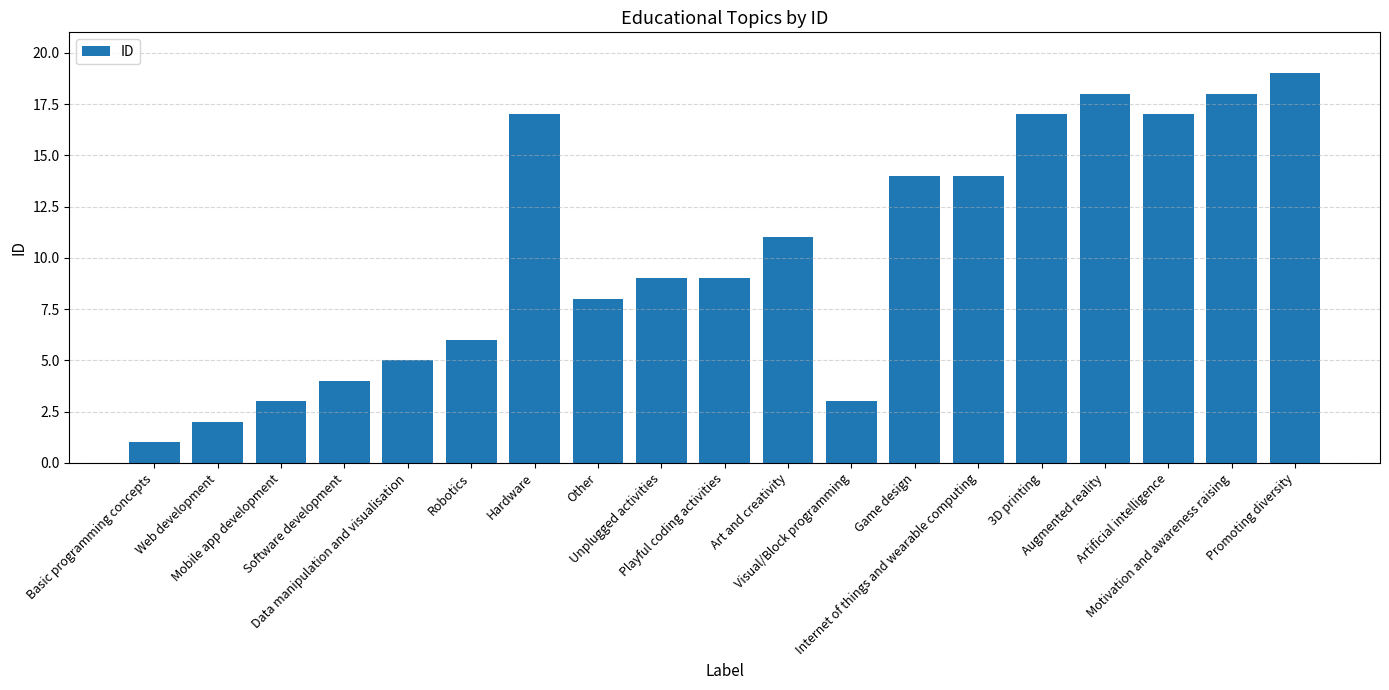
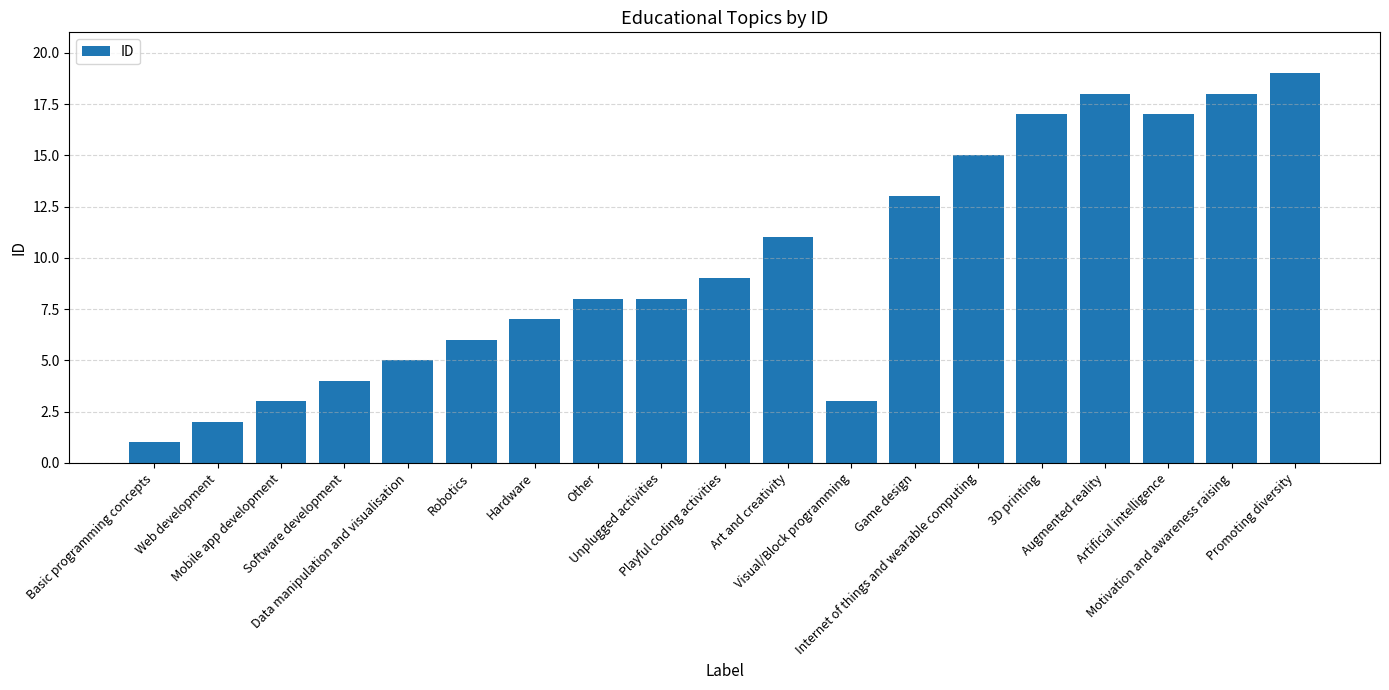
  {
    "Basic programming concepts": 1,
    "Web development": 2,
    "Mobile app development": 3,
    "Software development": 4,
    "Data manipulation and visualisation": 5,
    "Robotics": 6,
-   "Hardware": 17,
+   "Hardware": 7,
    "Other": 8,
-   "Unplugged activities": 9,
+   "Unplugged activities": 8,
    "Playful coding activities": 9,
    "Art and creativity": 11,
    "Visual/Block programming": 3,
-   "Game design": 14,
-   "Internet of things and wearable computing": 14,
+   "Game design": 13,
+   "Internet of things and wearable computing": 15,
    "3D printing": 17,
    "Augmented reality": 18,
    "Artificial intelligence": 17,
    "Motivation and awareness raising": 18,
    "Promoting diversity": 19
  }
